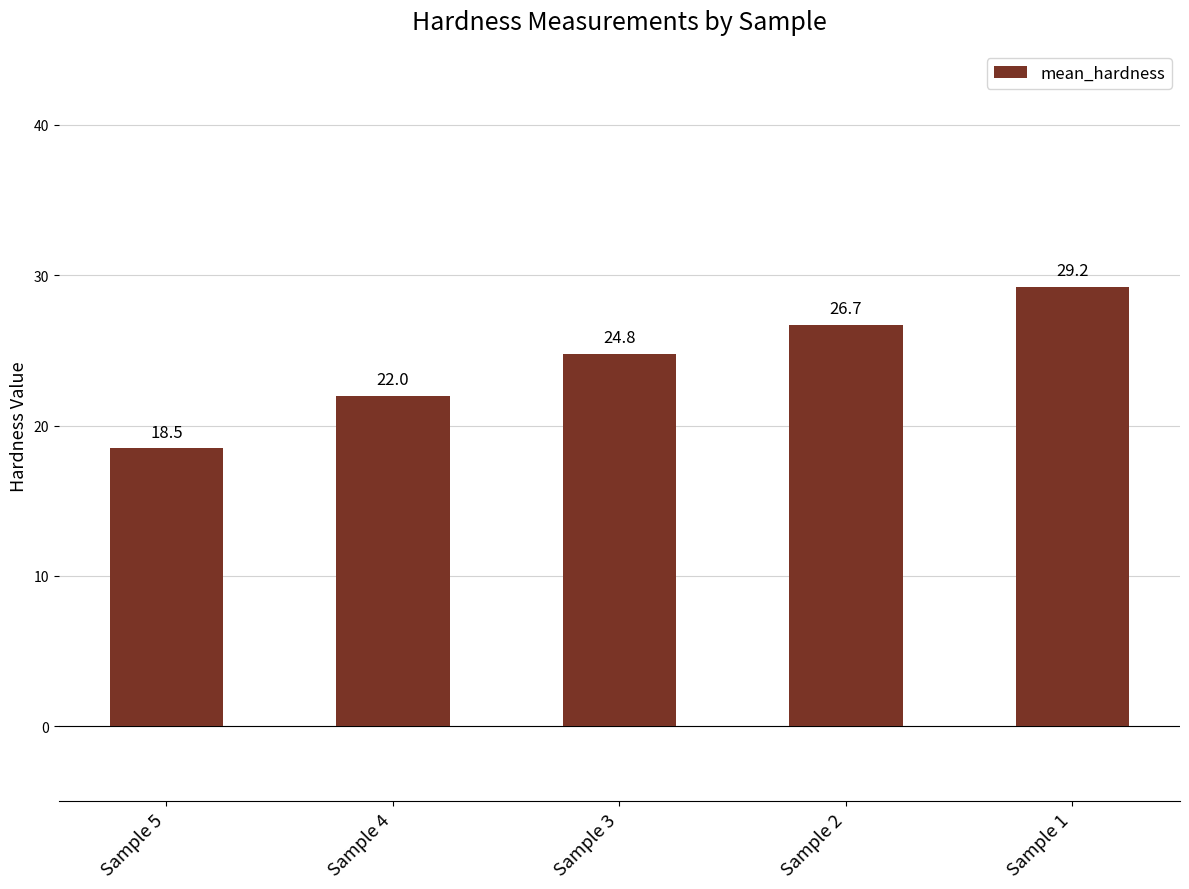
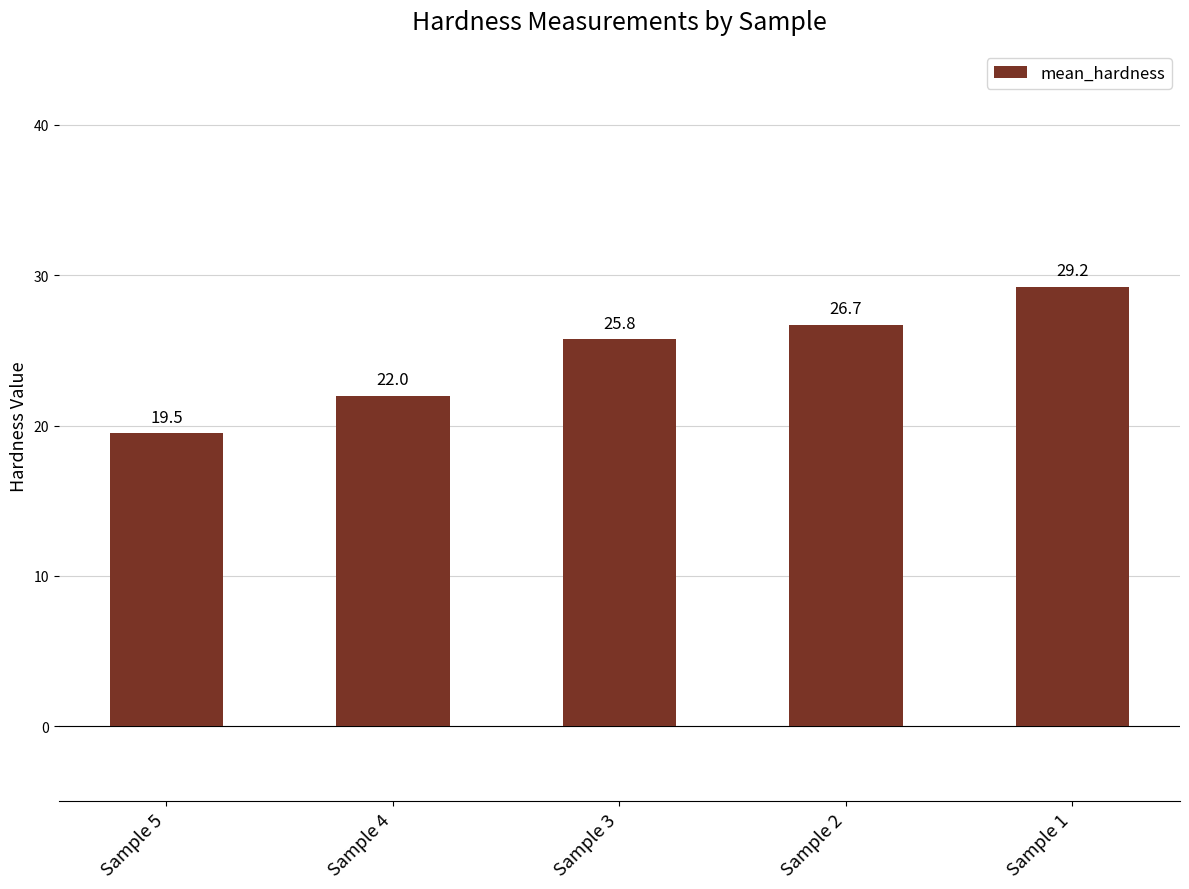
  {
-   "Sample 5": 18.5,
+   "Sample 5": 19.5,
    "Sample 4": 22.0,
-   "Sample 3": 24.8,
+   "Sample 3": 25.8,
    "Sample 2": 26.7,
    "Sample 1": 29.2
  }
